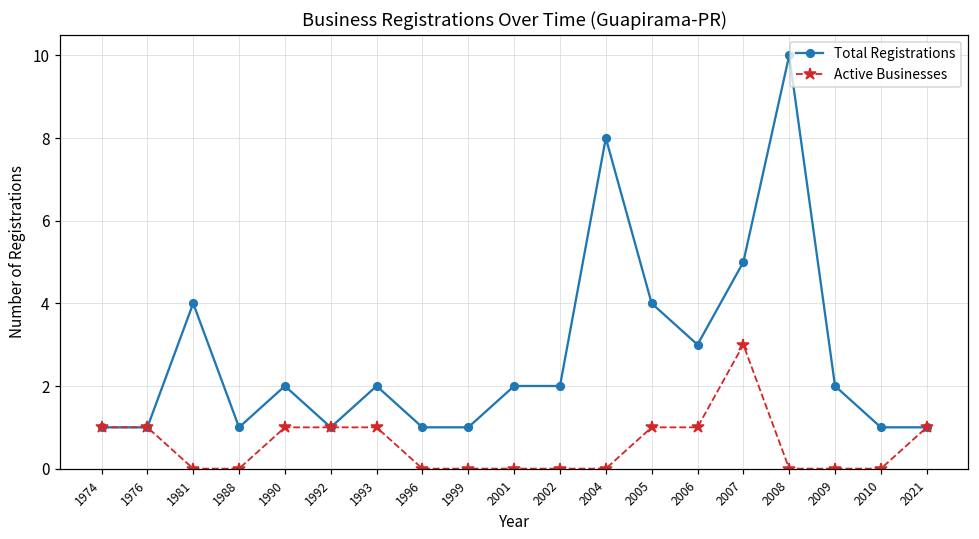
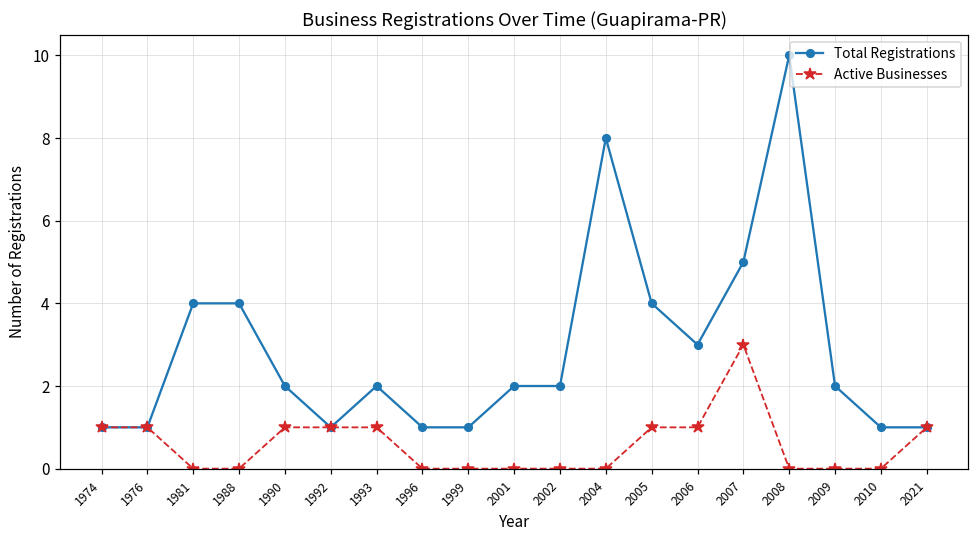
  {
    "Total Registrations": {
      "1981": 4,
-     "1988": 1,
+     "1988": 4,
      "1990": 2,
      "1993": 2,
      "1996": 1,
      "1999": 1,
      "2001": 2,
      "2002": 2,
      "2004": 8,
      "2005": 4,
      "2006": 3,
      "2007": 5,
      "2008": 10,
      "2009": 2,
      "2010": 1
    },
    "Active Businesses": {
      "1981": 0,
      "1988": 0,
      "1990": 1,
      "1993": 1,
      "1996": 0,
      "1999": 0,
      "2001": 0,
      "2002": 0,
      "2004": 0,
      "2005": 1,
      "2006": 1,
      "2007": 3,
      "2008": 0,
      "2009": 0,
      "2010": 0
    }
  }
